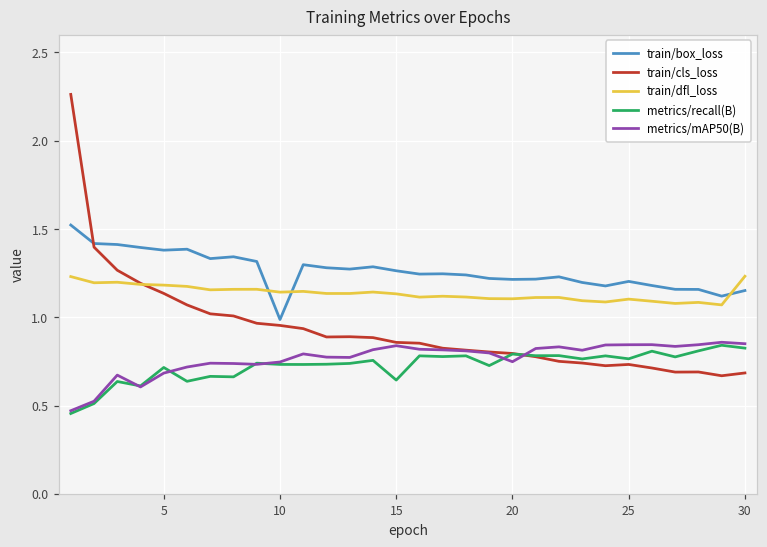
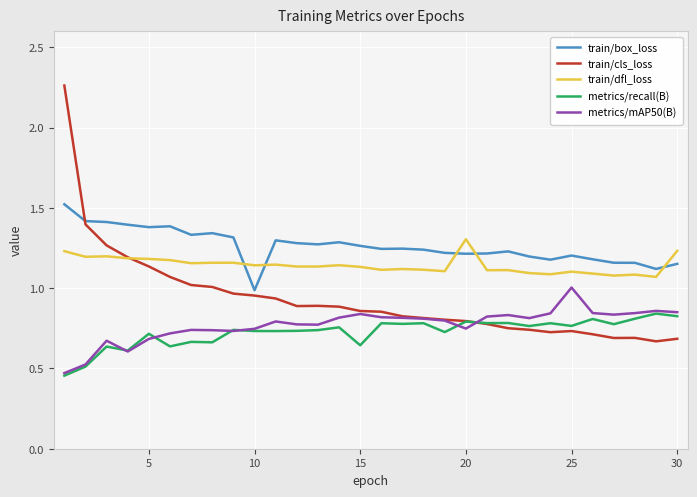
  {
    "train/box_loss": {
      "5": 1.38,
      "10": 0.99,
      "15": 1.26,
      "20": 1.21,
      "25": 1.20,
      "30": 1.15
    },
    "train/cls_loss": {
      "5": 1.14,
      "10": 0.95,
      "15": 0.86,
      "25": 0.73,
      "30": 0.68
    },
    "train/dfl_loss": {
      "5": 1.18,
      "10": 1.14,
      "15": 1.13,
-     "20": 1.10,
+     "20": 1.30,
      "25": 1.10,
      "30": 1.23
    },
    "metrics/recall(B)": {
      "5": 0.72,
      "15": 0.64,
      "25": 0.76,
      "30": 0.83
    },
    "metrics/mAP50(B)": {
      "5": 0.68,
      "15": 0.84,
      "20": 0.75,
-     "25": 0.84,
+     "25": 1.00,
      "30": 0.85
    }
  }
